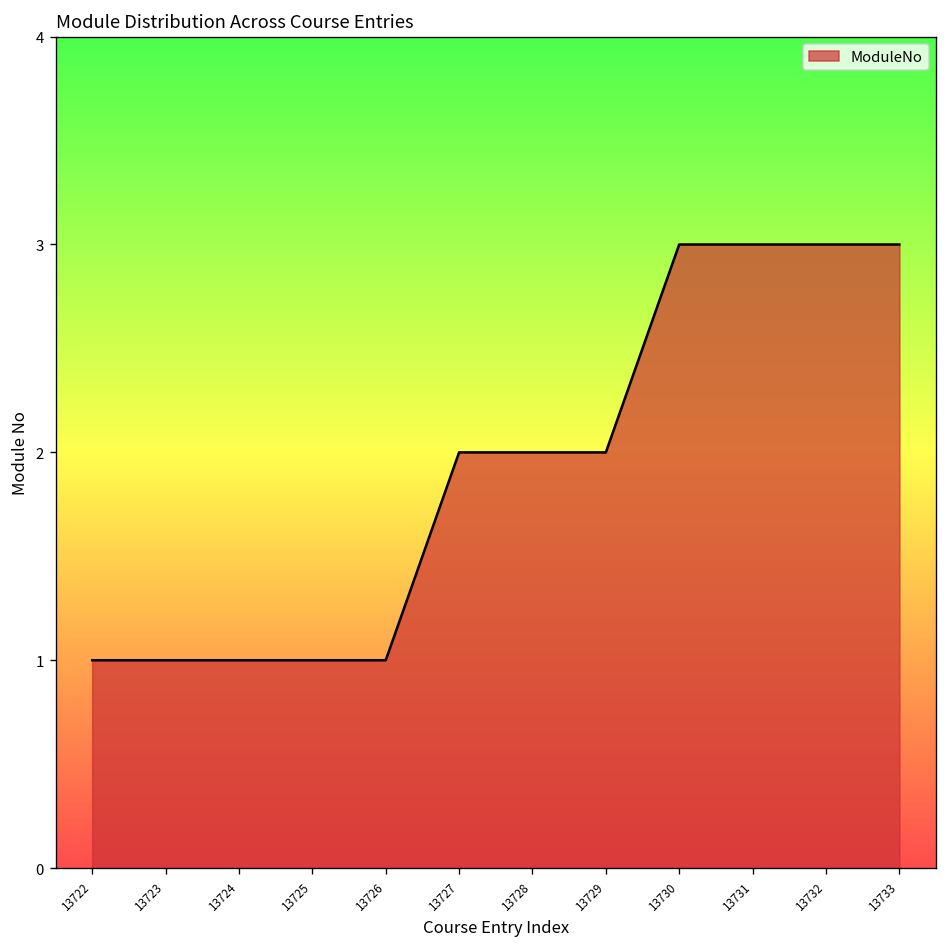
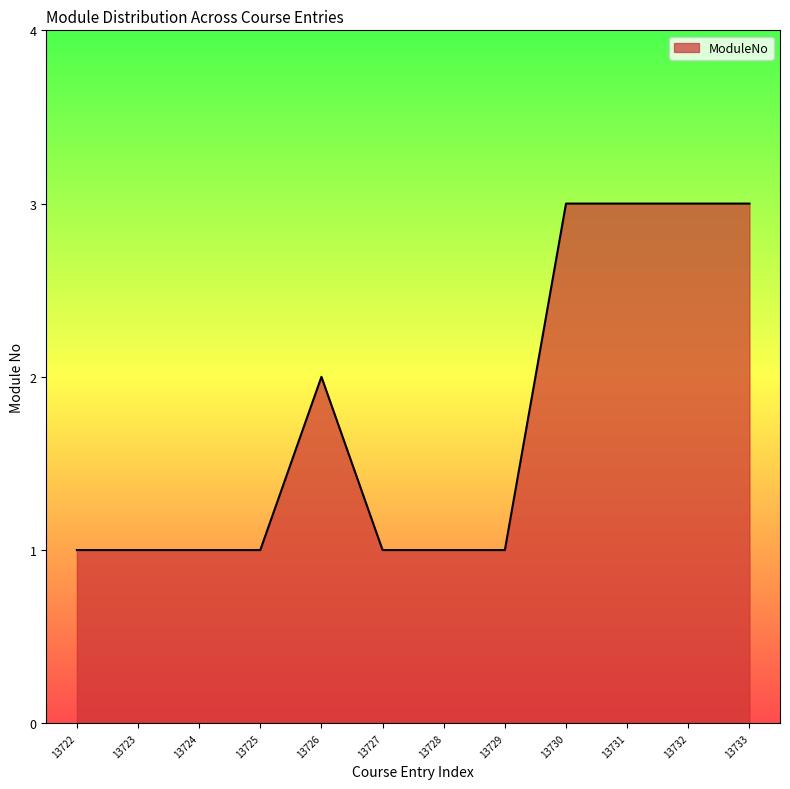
  {
    "13722": 1,
    "13723": 1,
    "13724": 1,
    "13725": 1,
-   "13726": 1,
-   "13727": 2,
-   "13728": 2,
-   "13729": 2,
+   "13726": 2,
+   "13727": 1,
+   "13728": 1,
+   "13729": 1,
    "13730": 3,
    "13731": 3,
    "13732": 3,
    "13733": 3
  }
